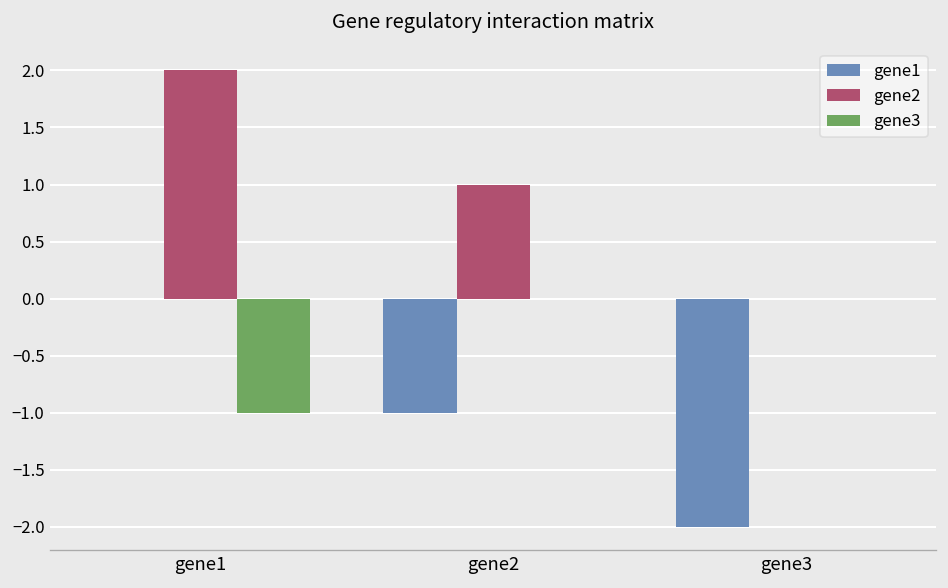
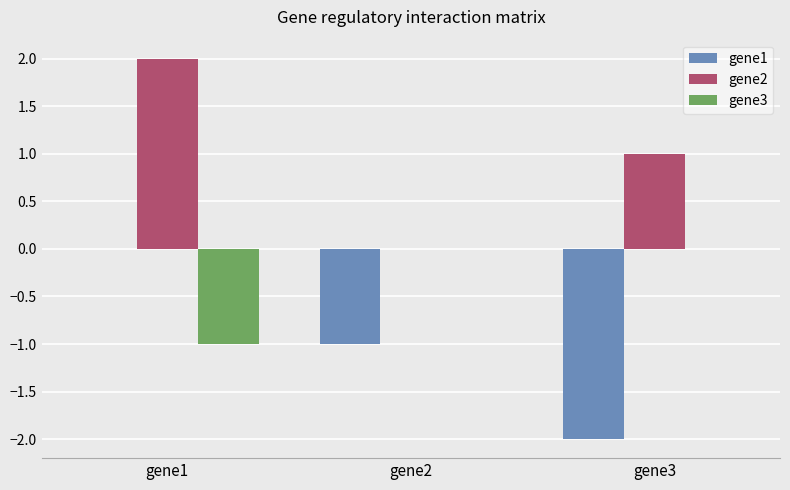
  {
    "gene1": {
      "gene1": 0,
      "gene2": -1,
      "gene3": -2
    },
    "gene2": {
      "gene1": 2,
-     "gene2": 1,
-     "gene3": 0
+     "gene2": 0,
+     "gene3": 1
    },
    "gene3": {
      "gene1": -1,
      "gene2": 0,
      "gene3": 0
    }
  }
